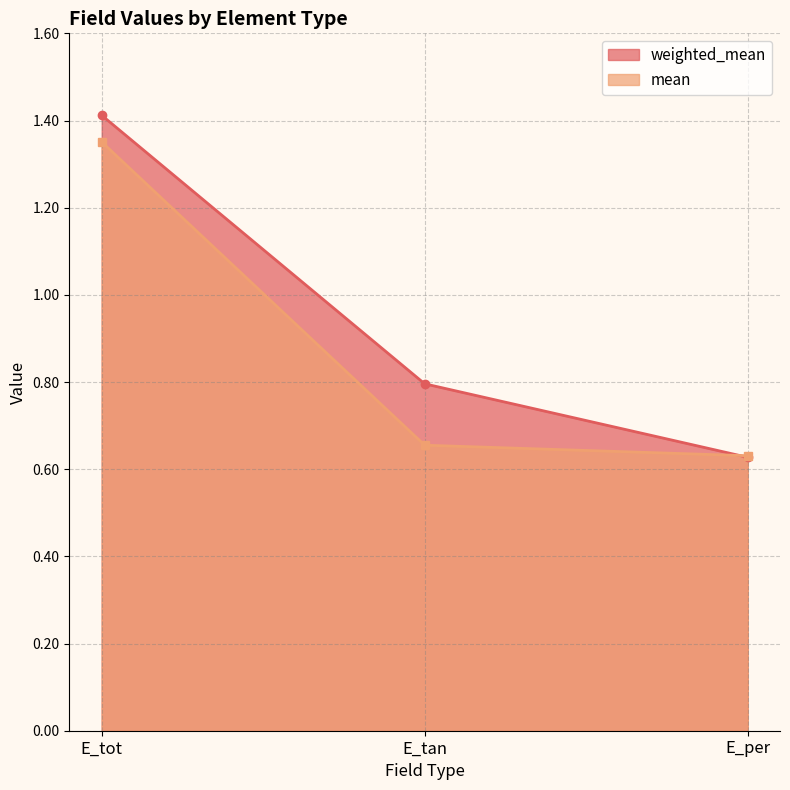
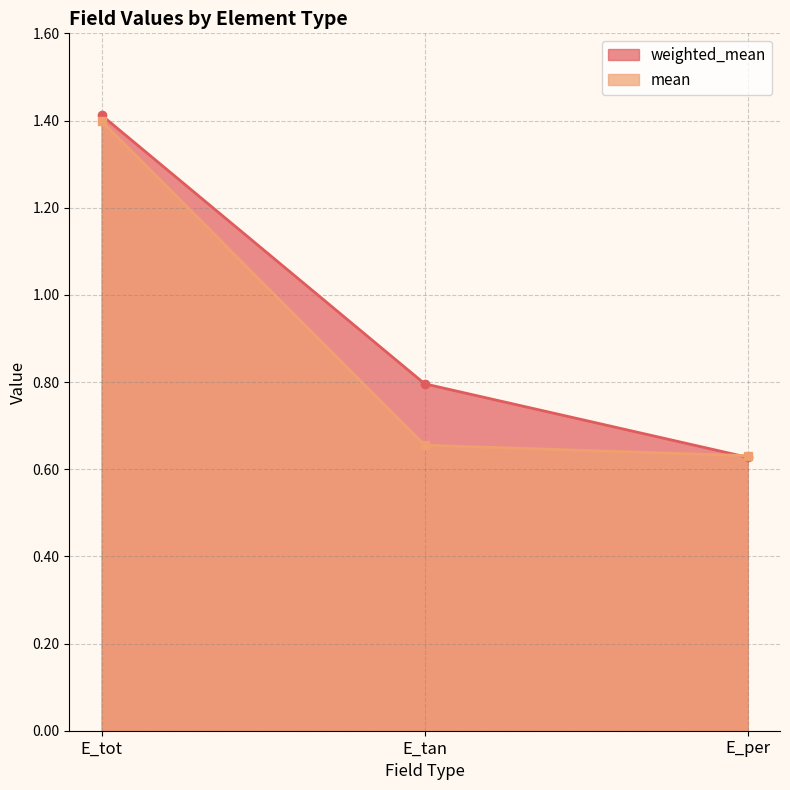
  {
    "weighted_mean": {
      "E_tot": 1.41,
      "E_tan": 0.80
    },
    "mean": {
-     "E_tot": 1.35,
+     "E_tot": 1.40,
      "E_tan": 0.66
    }
  }
